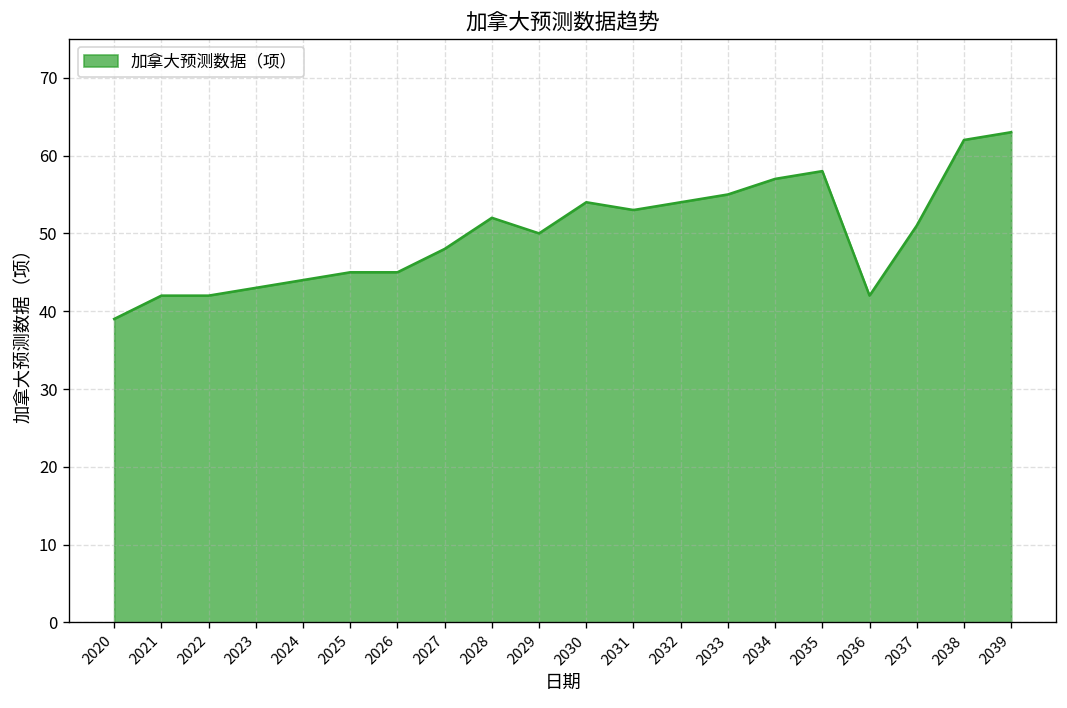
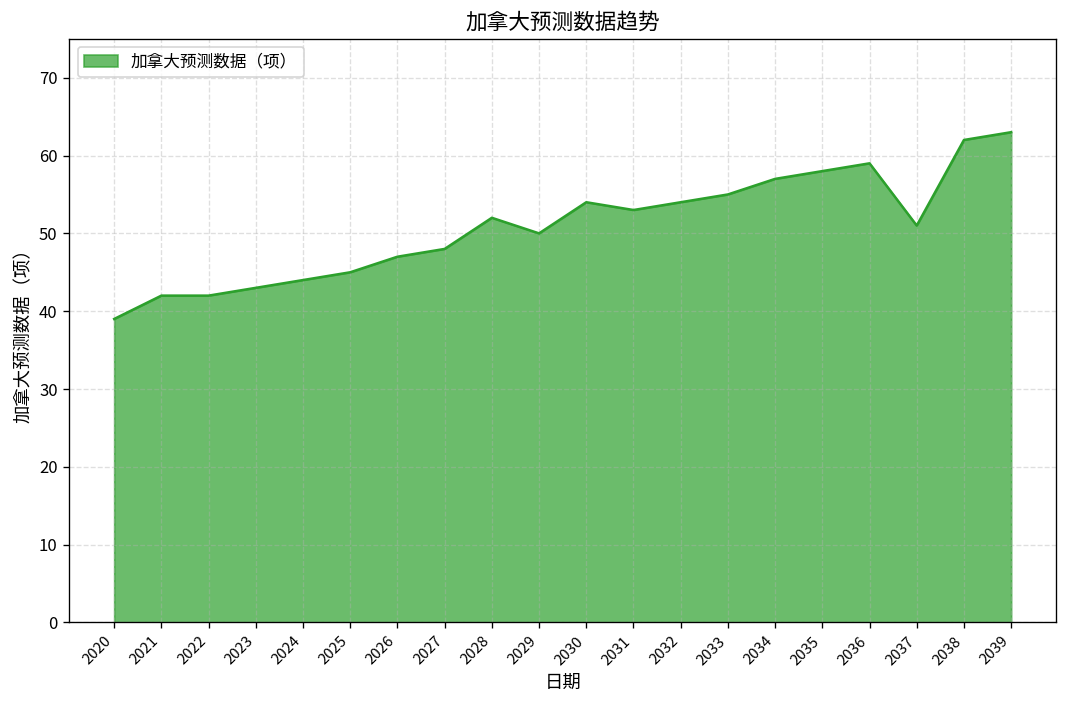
  {
    "2020": 39,
    "2021": 42,
    "2022": 42,
    "2023": 43,
    "2024": 44,
    "2025": 45,
-   "2026": 45,
+   "2026": 47,
    "2027": 48,
    "2028": 52,
    "2029": 50,
    "2030": 54,
    "2031": 53,
    "2032": 54,
    "2033": 55,
    "2034": 57,
    "2035": 58,
-   "2036": 42,
+   "2036": 59,
    "2037": 51,
    "2038": 62,
    "2039": 63
  }
